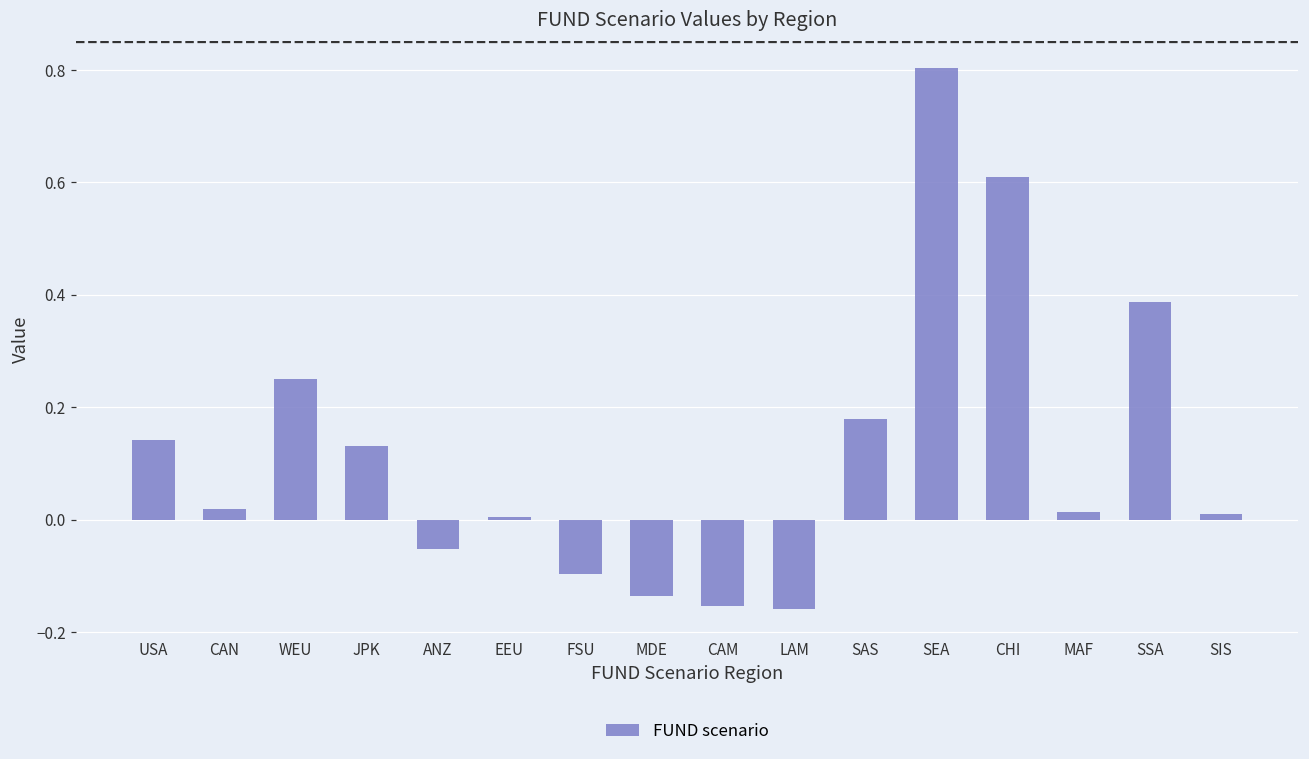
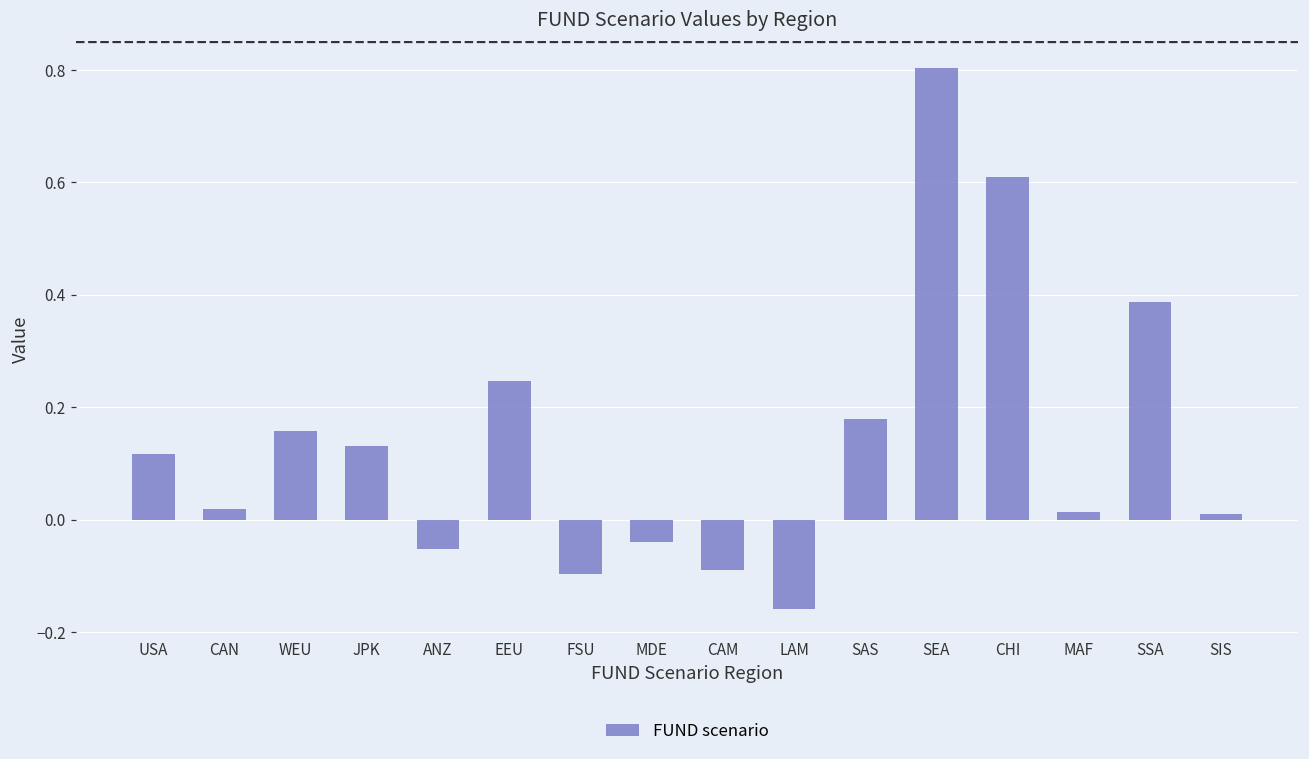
  {
-   "USA": 0.14,
+   "USA": 0.12,
    "CAN": 0.02,
-   "WEU": 0.25,
+   "WEU": 0.16,
    "JPK": 0.13,
    "ANZ": -0.05,
-   "EEU": 0.01,
+   "EEU": 0.25,
    "FSU": -0.10,
-   "MDE": -0.14,
-   "CAM": -0.15,
+   "MDE": -0.04,
+   "CAM": -0.09,
    "LAM": -0.16,
    "SAS": 0.18,
    "SEA": 0.80,
    "CHI": 0.61,
    "MAF": 0.01,
    "SSA": 0.39,
    "SIS": 0.01
  }
